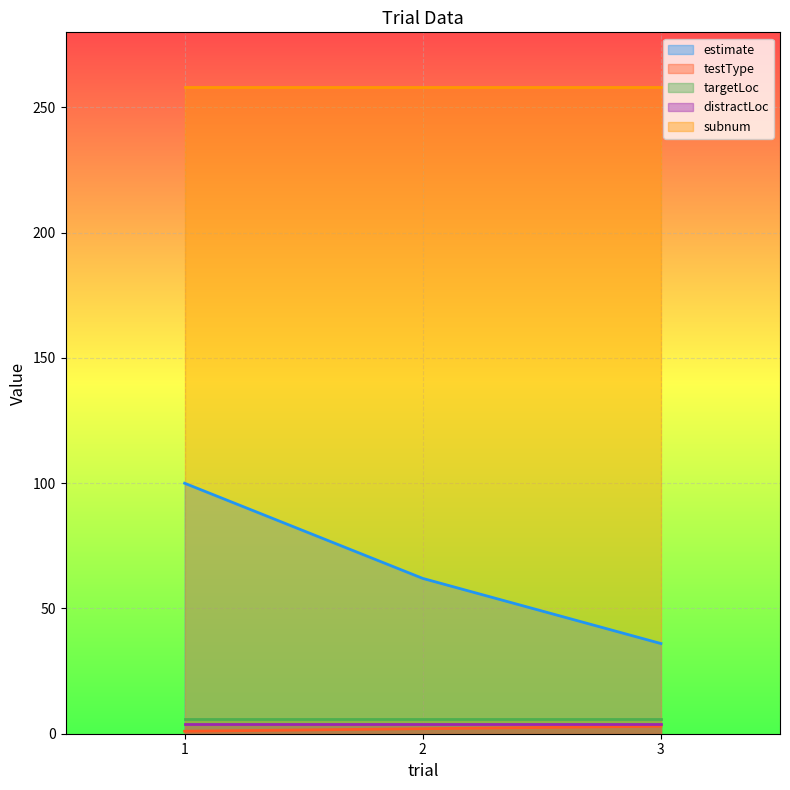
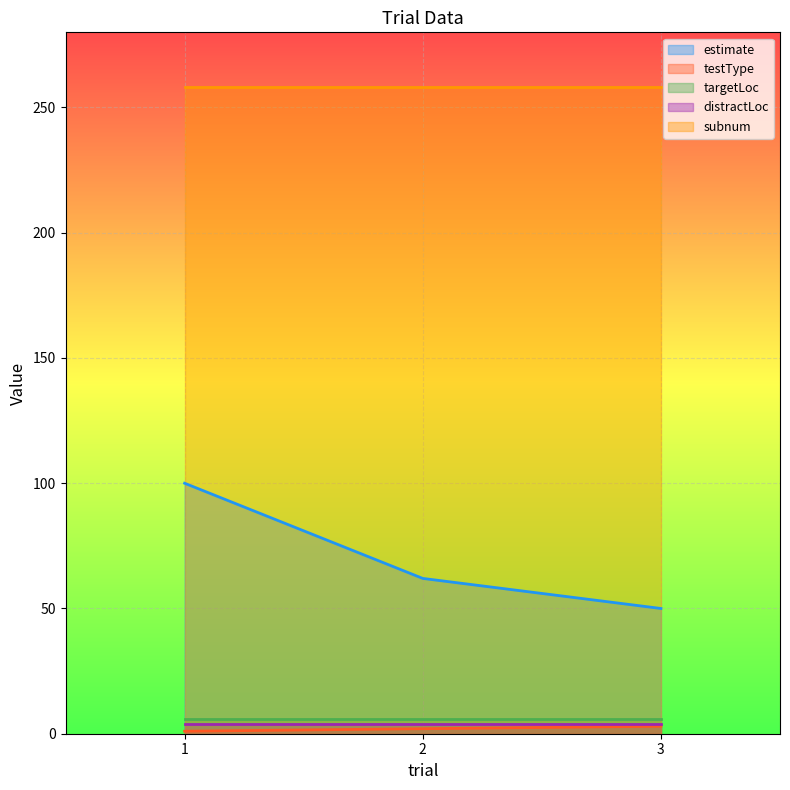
  {
    "estimate": {
      "1": 100,
      "2": 62,
-     "3": 36
+     "3": 50
    },
    "targetLoc": {
      "1": 6,
      "2": 6,
      "3": 6
    },
    "distractLoc": {
      "1": 4,
      "2": 4
    }
  }
